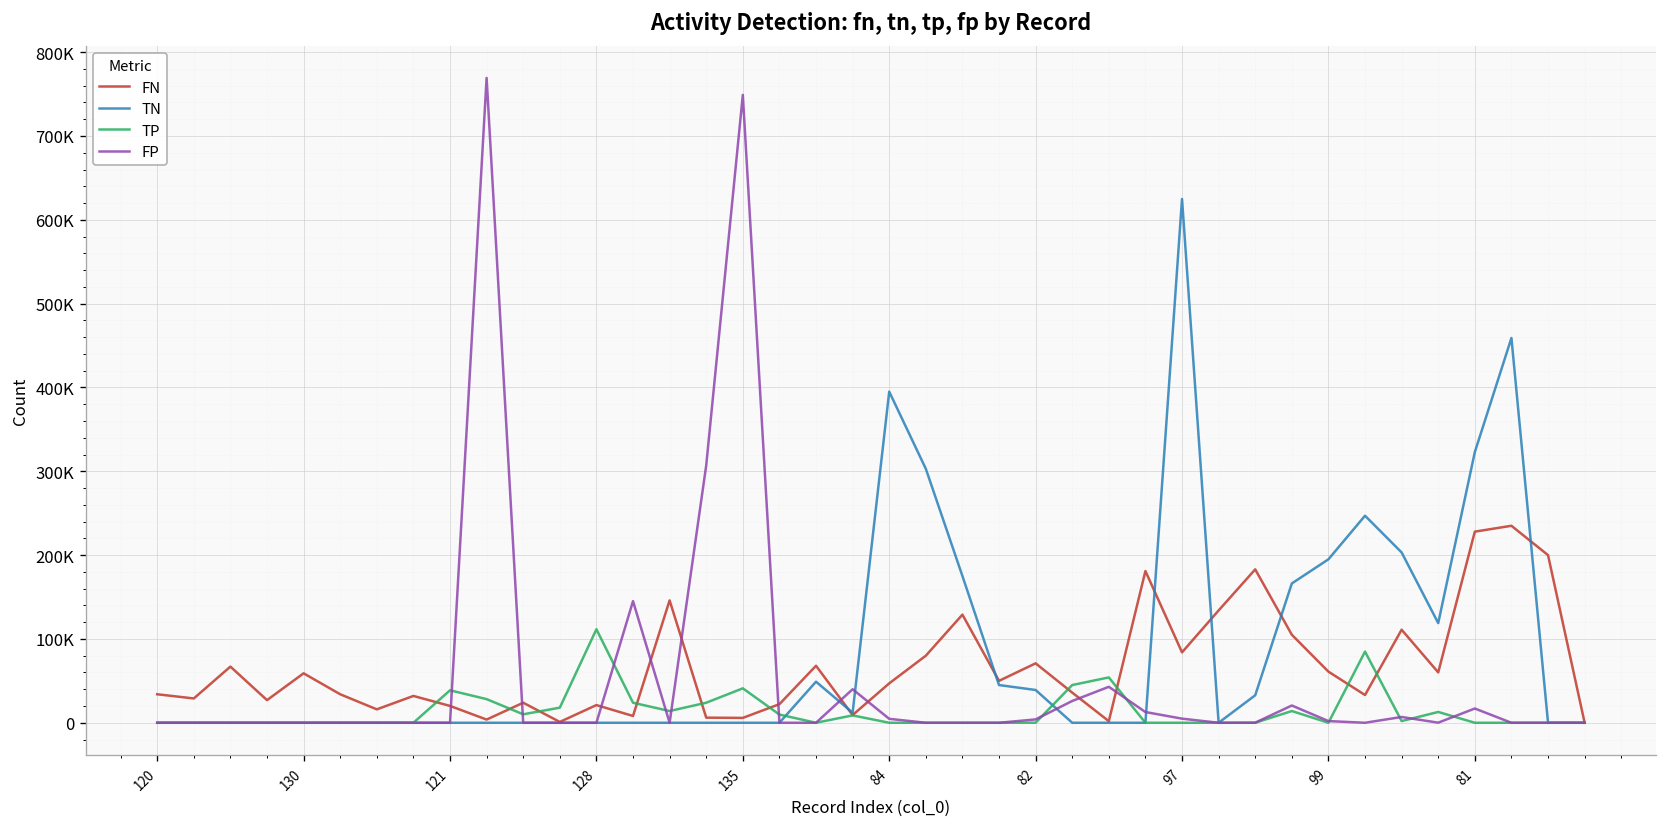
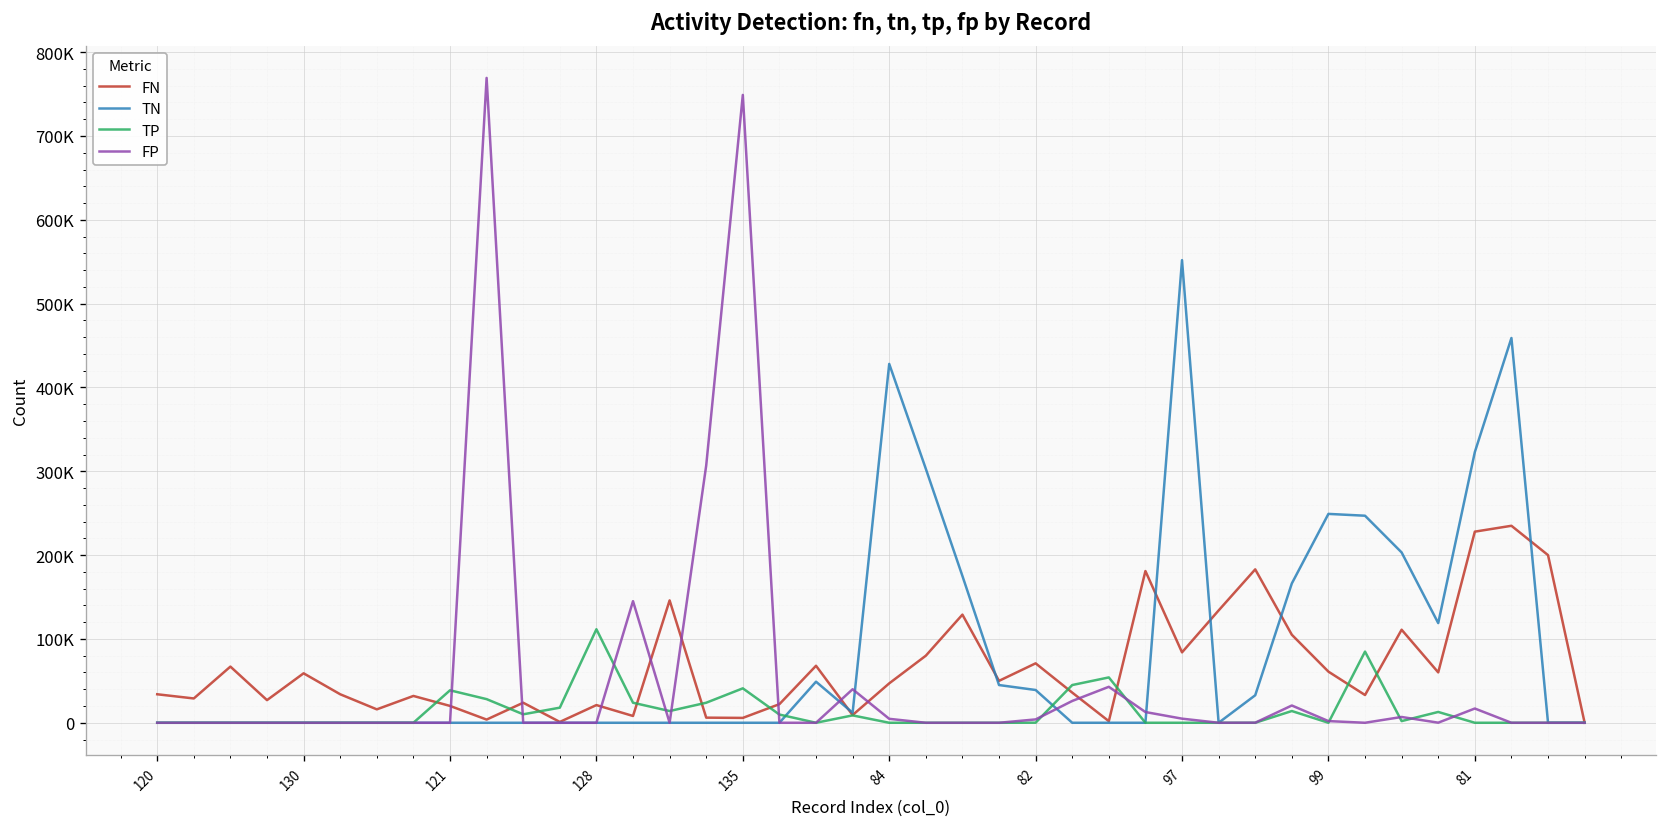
  {
    "FN": {
      "120": 30000,
      "130": 60000,
      "121": 20000,
      "128": 20000,
      "135": 10000,
      "84": 50000,
      "82": 70000,
      "97": 80000,
      "99": 60000,
      "81": 230000
    },
    "TN": {
      "135": 0,
-     "84": 400000,
+     "84": 430000,
      "82": 40000,
-     "97": 620000,
-     "99": 200000,
+     "97": 550000,
+     "99": 250000,
      "81": 320000
    },
    "TP": {
      "121": 40000,
      "128": 110000,
      "135": 40000,
      "84": 0,
      "82": 0,
      "97": 0,
      "81": 0
    },
    "FP": {
      "135": 750000,
      "84": 0,
      "82": 0,
      "97": 0,
      "81": 20000
    }
  }
